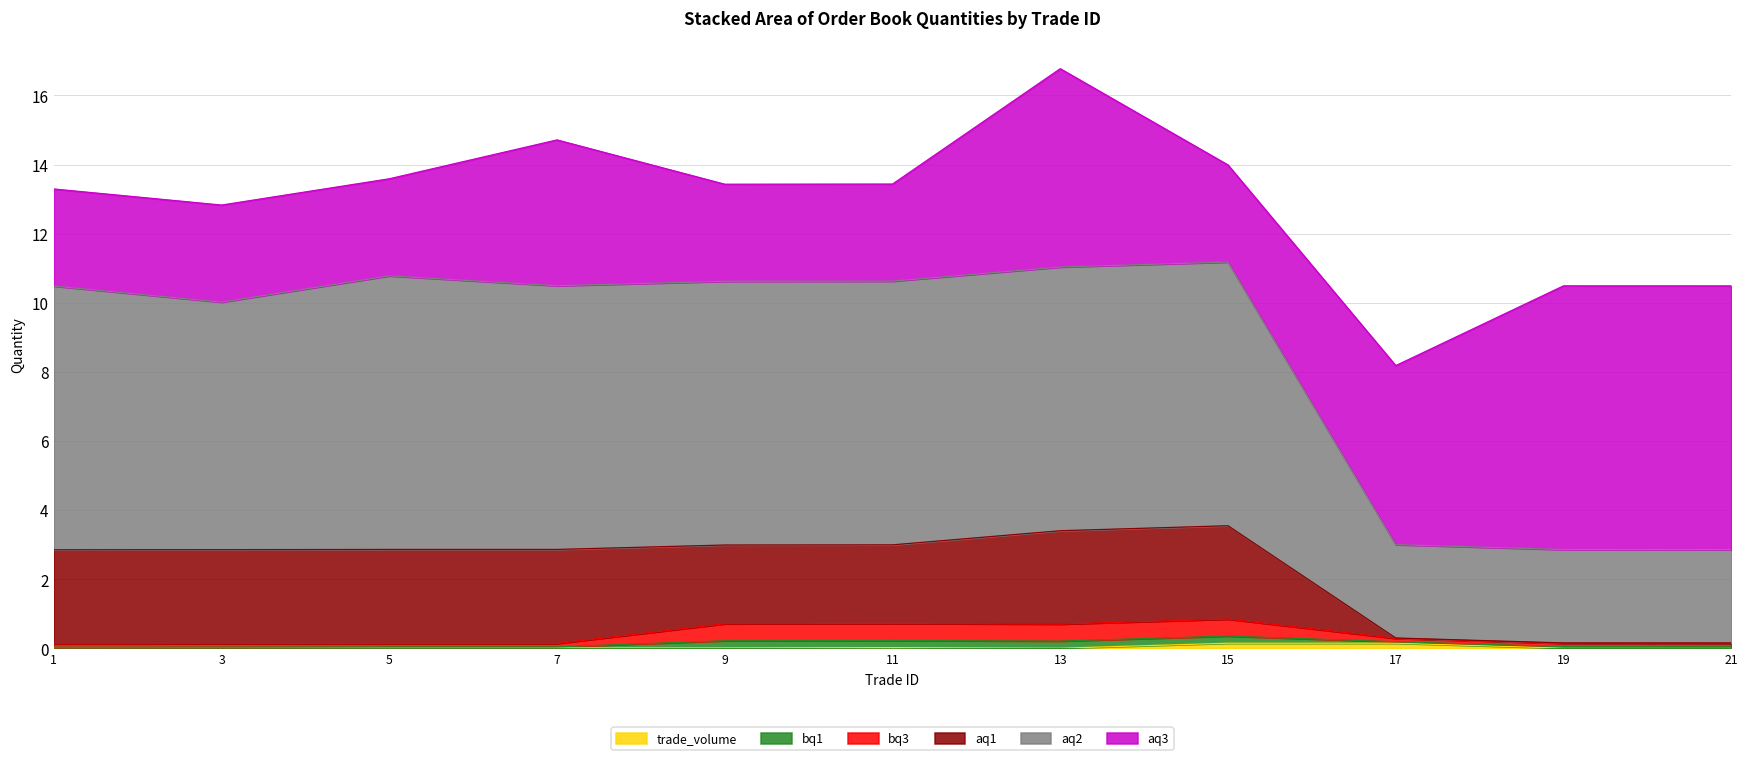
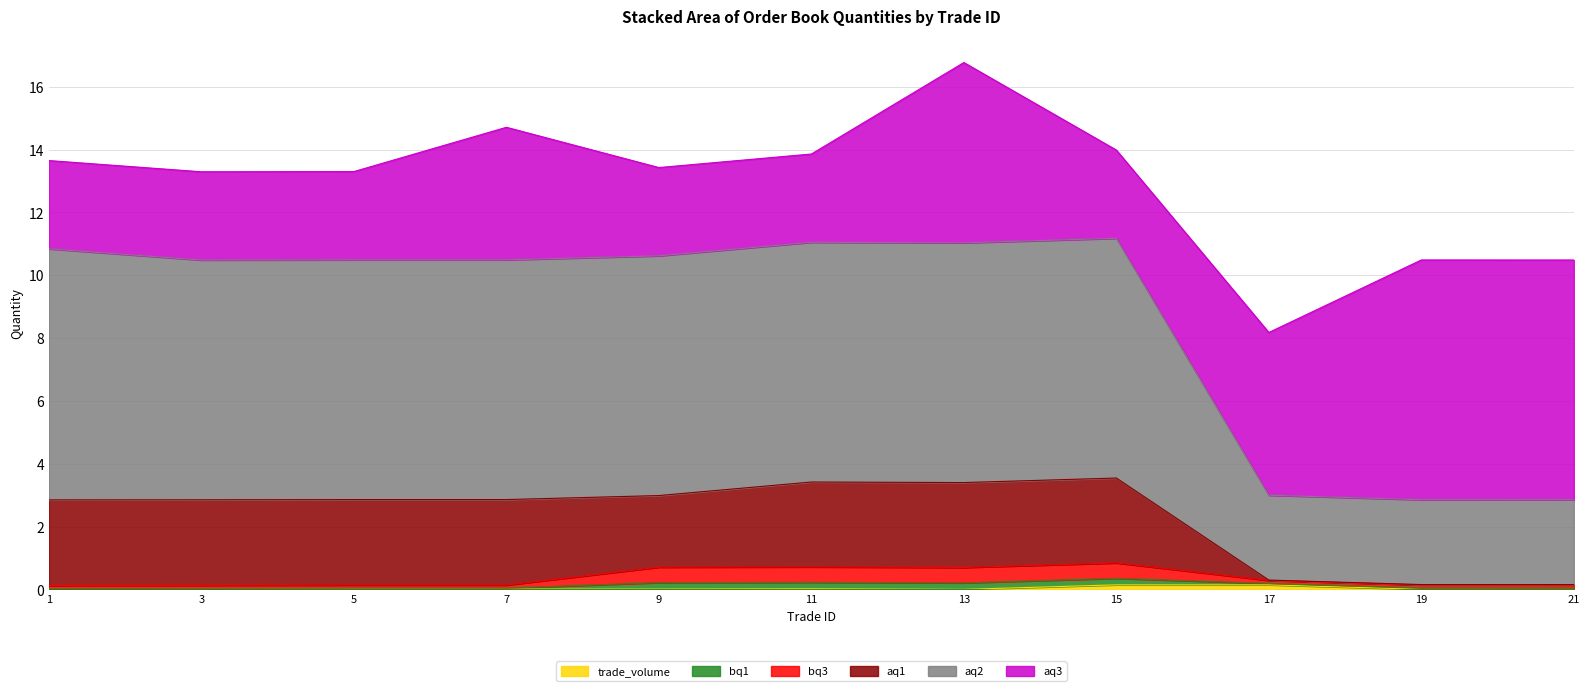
  {
    "trade_volume": {
      "9": 0.0,
      "11": 0.0,
      "13": 0.0,
      "15": 0.1
    },
    "bq1": {
      "9": 0.2,
      "11": 0.2,
      "13": 0.2,
      "15": 0.2
    },
    "bq3": {
      "1": 0.1,
      "3": 0.1,
      "5": 0.1,
      "7": 0.1,
      "9": 0.5,
      "11": 0.5,
      "13": 0.5,
      "15": 0.5
    },
    "aq1": {
      "1": 2.7,
      "3": 2.7,
      "5": 2.7,
      "7": 2.7,
      "9": 2.3,
-     "11": 2.3,
+     "11": 2.7,
      "13": 2.7,
      "15": 2.7
    },
    "aq2": {
-     "1": 7.6,
-     "3": 7.2,
-     "5": 7.9,
+     "1": 8.0,
+     "3": 7.6,
+     "5": 7.6,
      "7": 7.6,
      "9": 7.6,
      "11": 7.6,
      "13": 7.6,
      "15": 7.6,
      "17": 2.7,
      "19": 2.7,
      "21": 2.7
    },
    "aq3": {
      "1": 2.8,
      "3": 2.8,
      "5": 2.8,
      "7": 4.2,
      "9": 2.8,
      "11": 2.8,
      "13": 5.7,
      "15": 2.8,
      "17": 5.2,
      "19": 7.6,
      "21": 7.6
    }
  }
